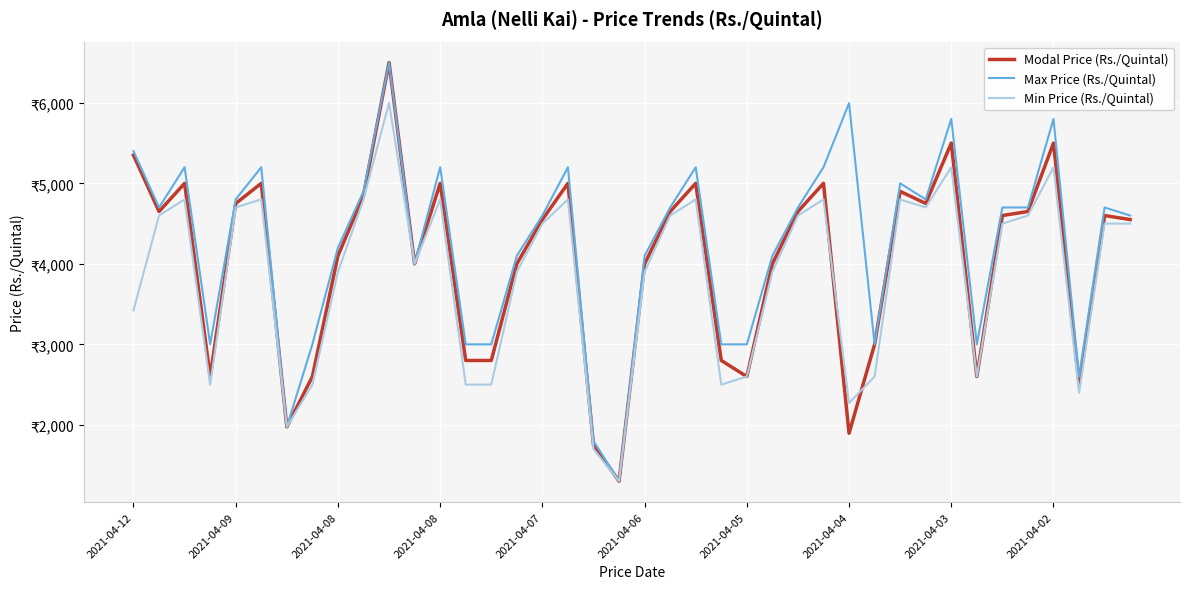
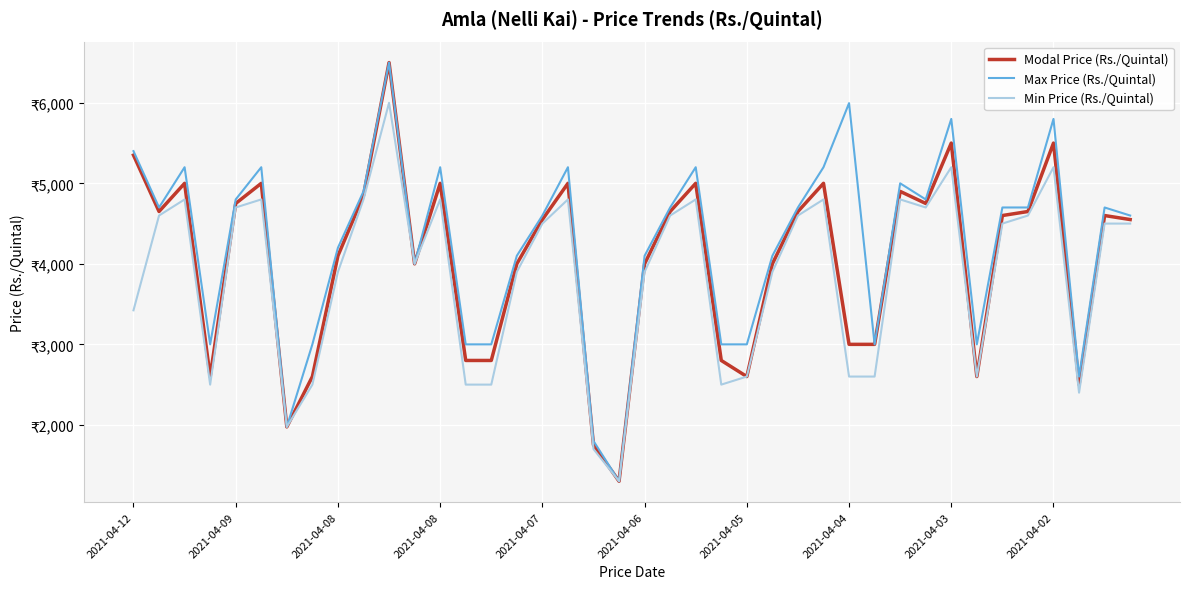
  {
    "Modal Price (Rs./Quintal)": {
      "2021-04-12": "₹5,400",
-     "2021-04-04": "₹1,900"
+     "2021-04-04": "₹3,000"
    },
    "Max Price (Rs./Quintal)": {
      "2021-04-12": "₹5,400",
      "2021-04-04": "₹6,000"
    },
    "Min Price (Rs./Quintal)": {
      "2021-04-12": "₹3,400",
-     "2021-04-04": "₹2,300"
+     "2021-04-04": "₹2,600"
    }
  }
